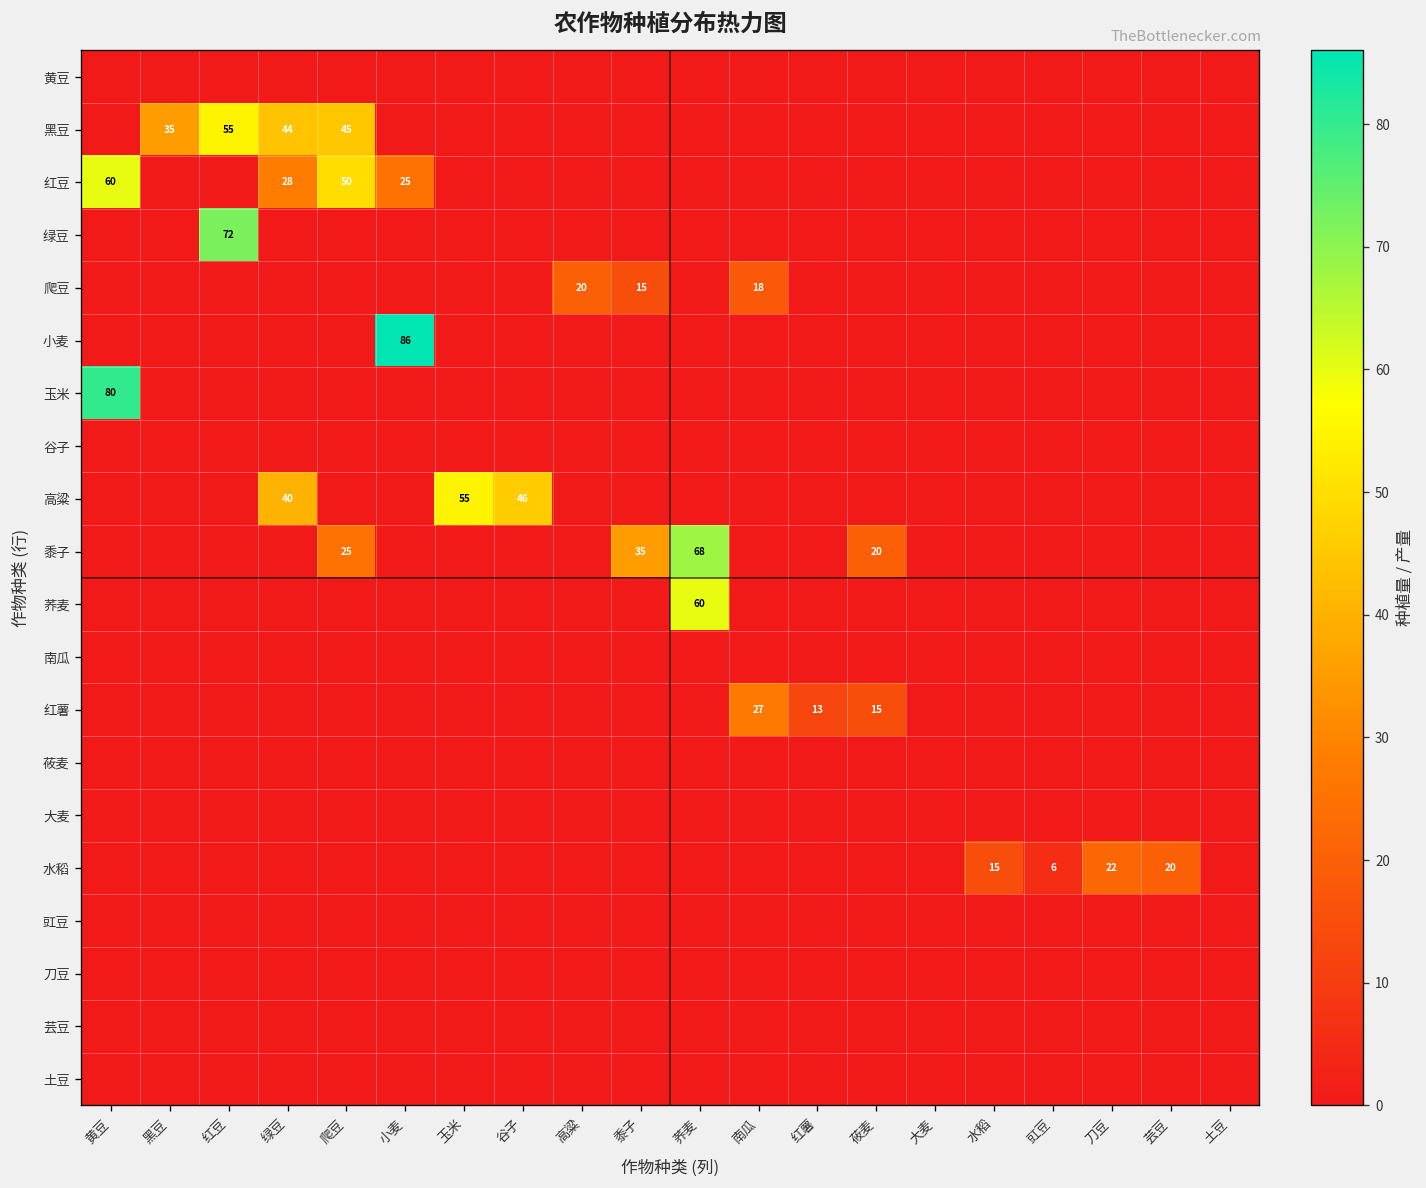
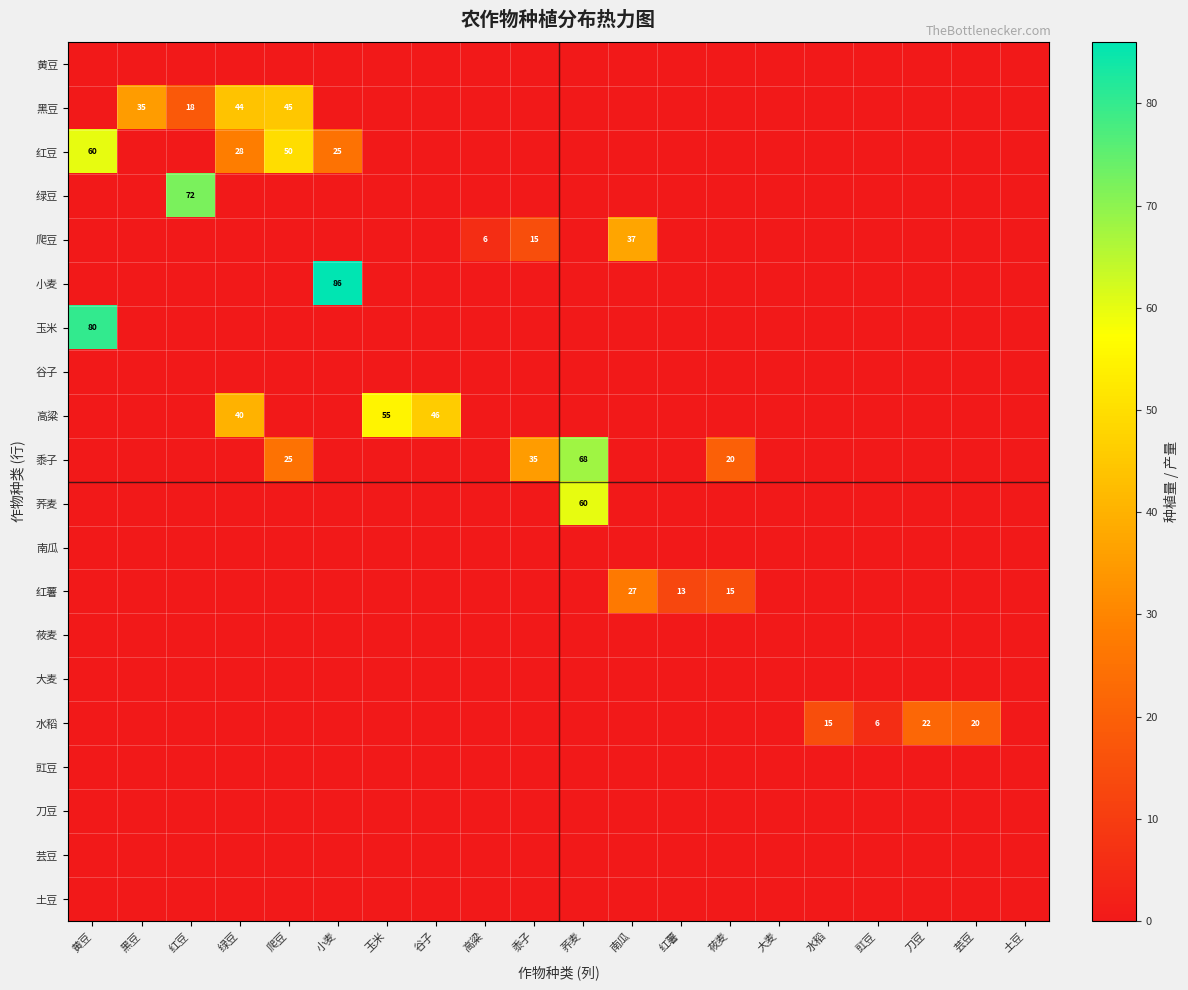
  {
    "黑豆": {
      "黑豆": 35,
-     "红豆": 55,
+     "红豆": 18,
      "绿豆": 44,
      "爬豆": 45
    },
    "红豆": {
      "黄豆": 60,
      "绿豆": 28,
      "爬豆": 50,
      "小麦": 25
    },
    "绿豆": {
      "红豆": 72
    },
    "爬豆": {
-     "高粱": 20,
+     "高粱": 6,
      "黍子": 15,
-     "南瓜": 18
+     "南瓜": 37
    },
    "小麦": {
      "小麦": 86
    },
    "玉米": {
      "黄豆": 80
    },
    "高粱": {
      "绿豆": 40,
      "玉米": 55,
      "谷子": 46
    },
    "黍子": {
      "爬豆": 25,
      "黍子": 35,
      "荞麦": 68,
      "莜麦": 20
    },
    "荞麦": {
      "荞麦": 60
    },
    "红薯": {
      "南瓜": 27,
      "红薯": 13,
      "莜麦": 15
    },
    "水稻": {
      "水稻": 15,
      "豇豆": 6,
      "刀豆": 22,
      "芸豆": 20
    }
  }
